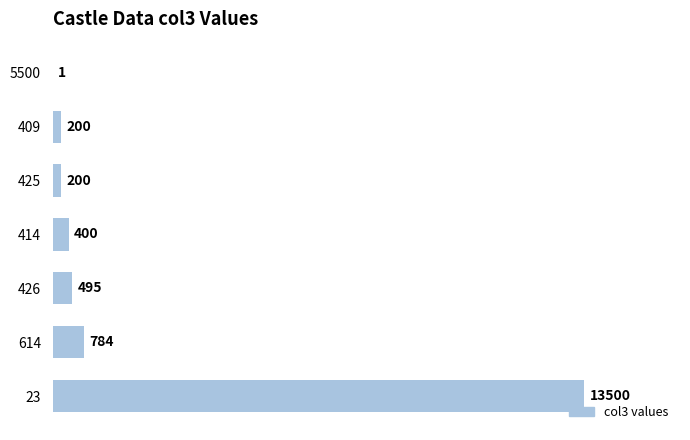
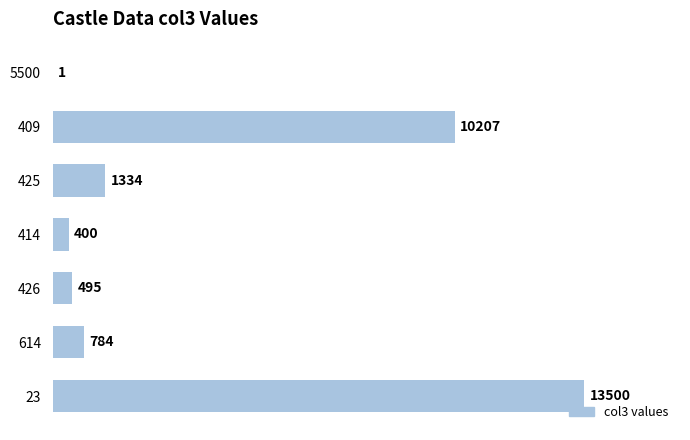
  {
    "5500": 1,
-   "409": 200,
-   "425": 200,
+   "409": 10207,
+   "425": 1334,
    "414": 400,
    "426": 495,
    "614": 784,
    "23": 13500
  }
